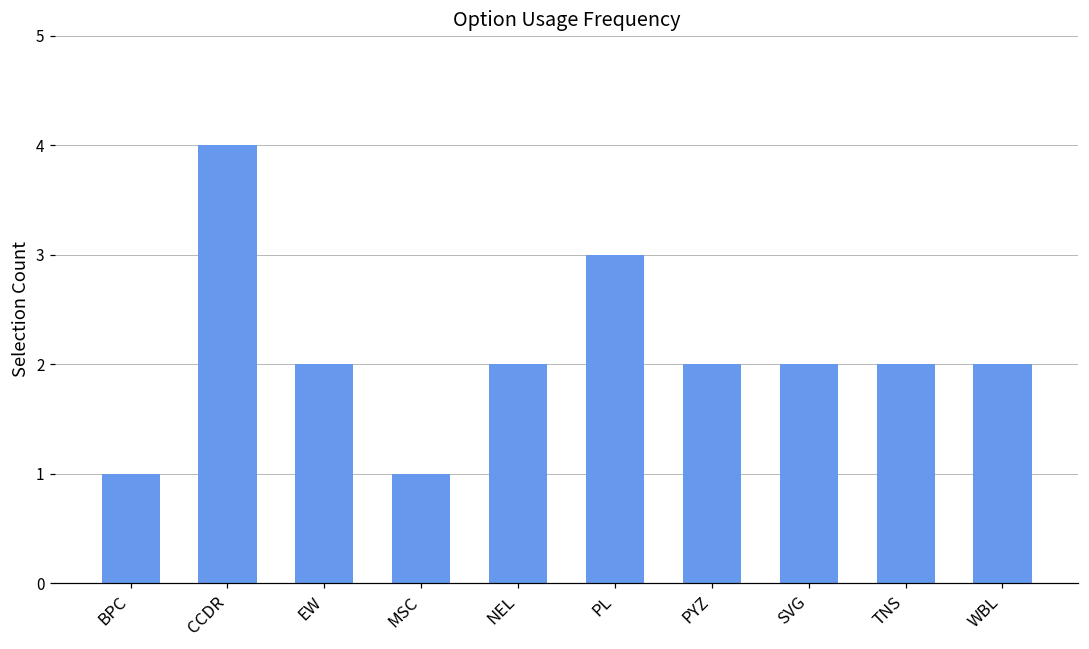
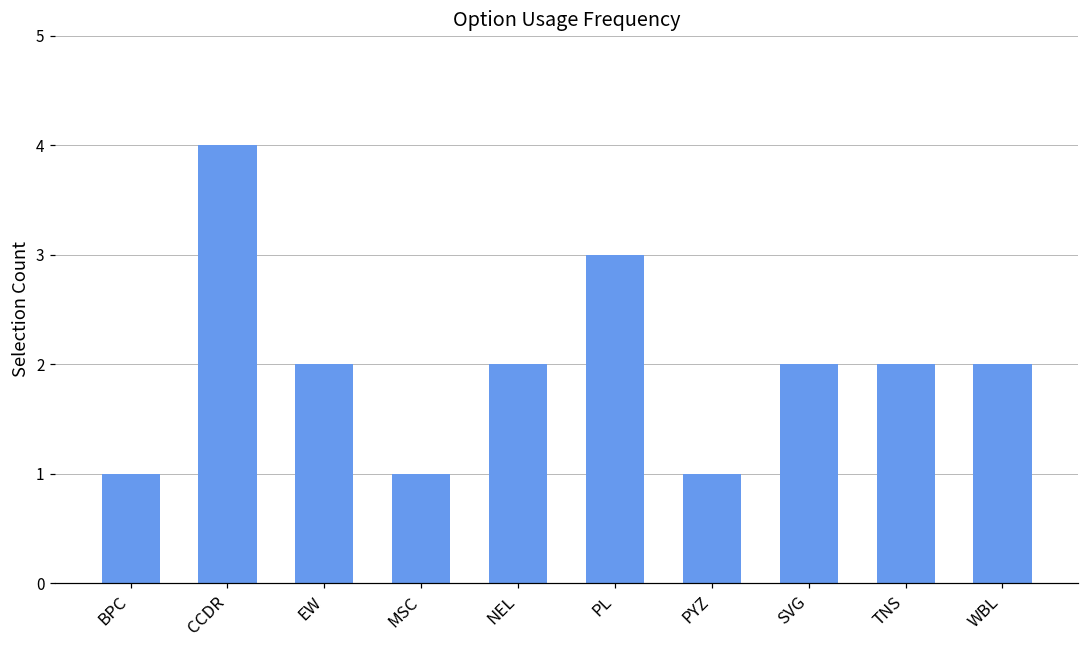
  {
    "BPC": 1,
    "CCDR": 4,
    "EW": 2,
    "MSC": 1,
    "NEL": 2,
    "PL": 3,
-   "PYZ": 2,
+   "PYZ": 1,
    "SVG": 2,
    "TNS": 2,
    "WBL": 2
  }
